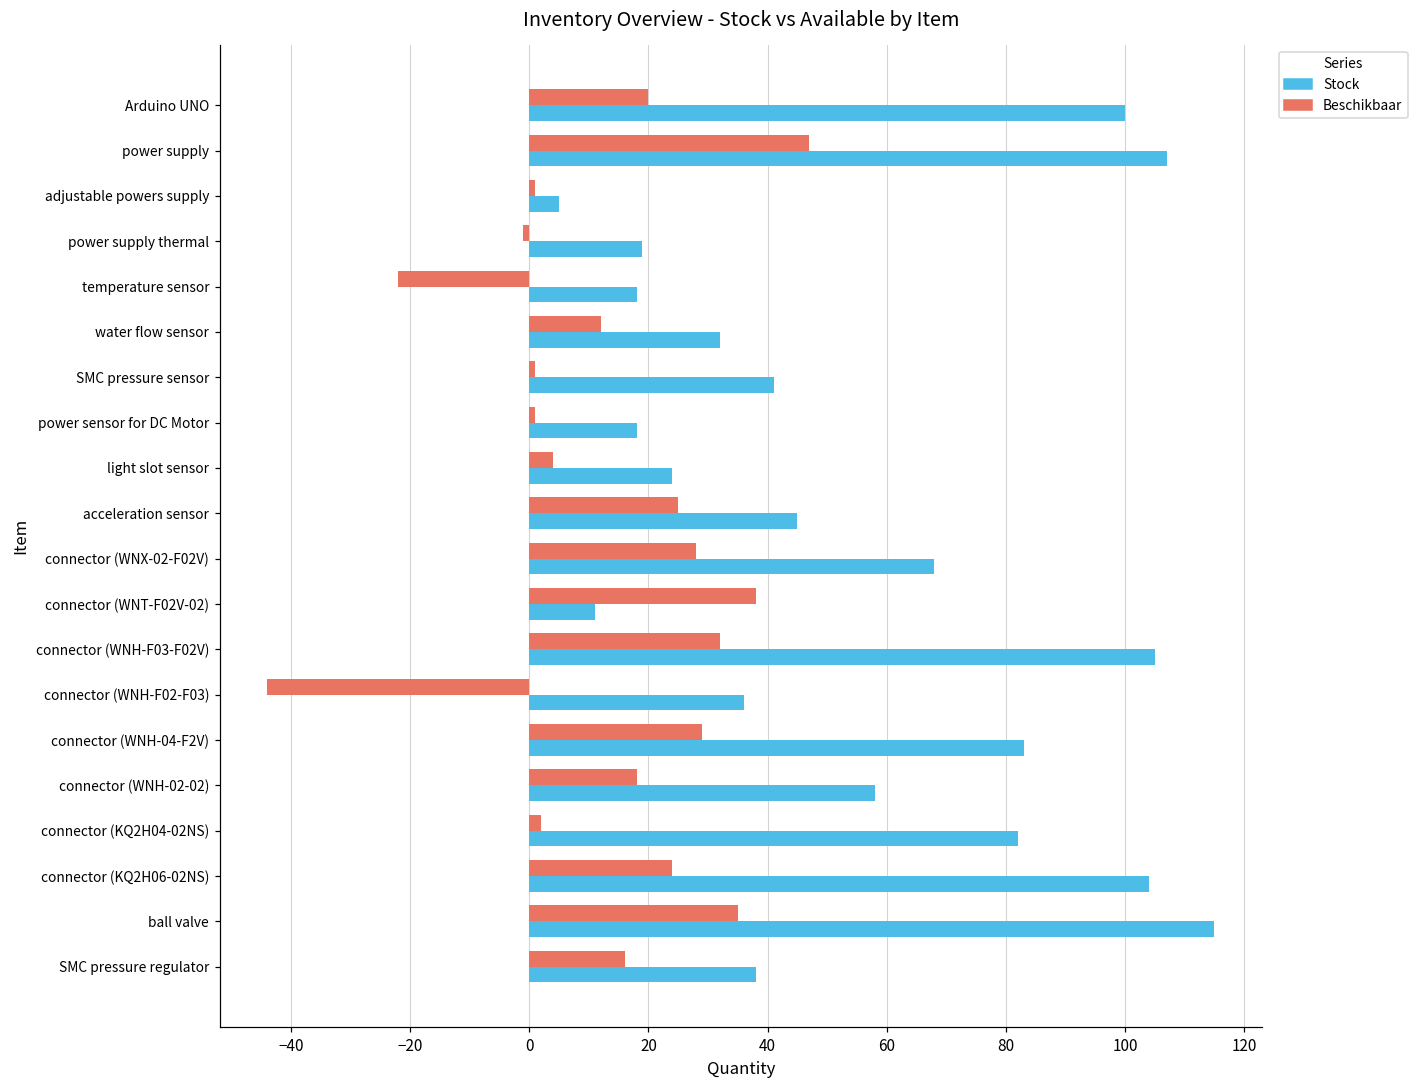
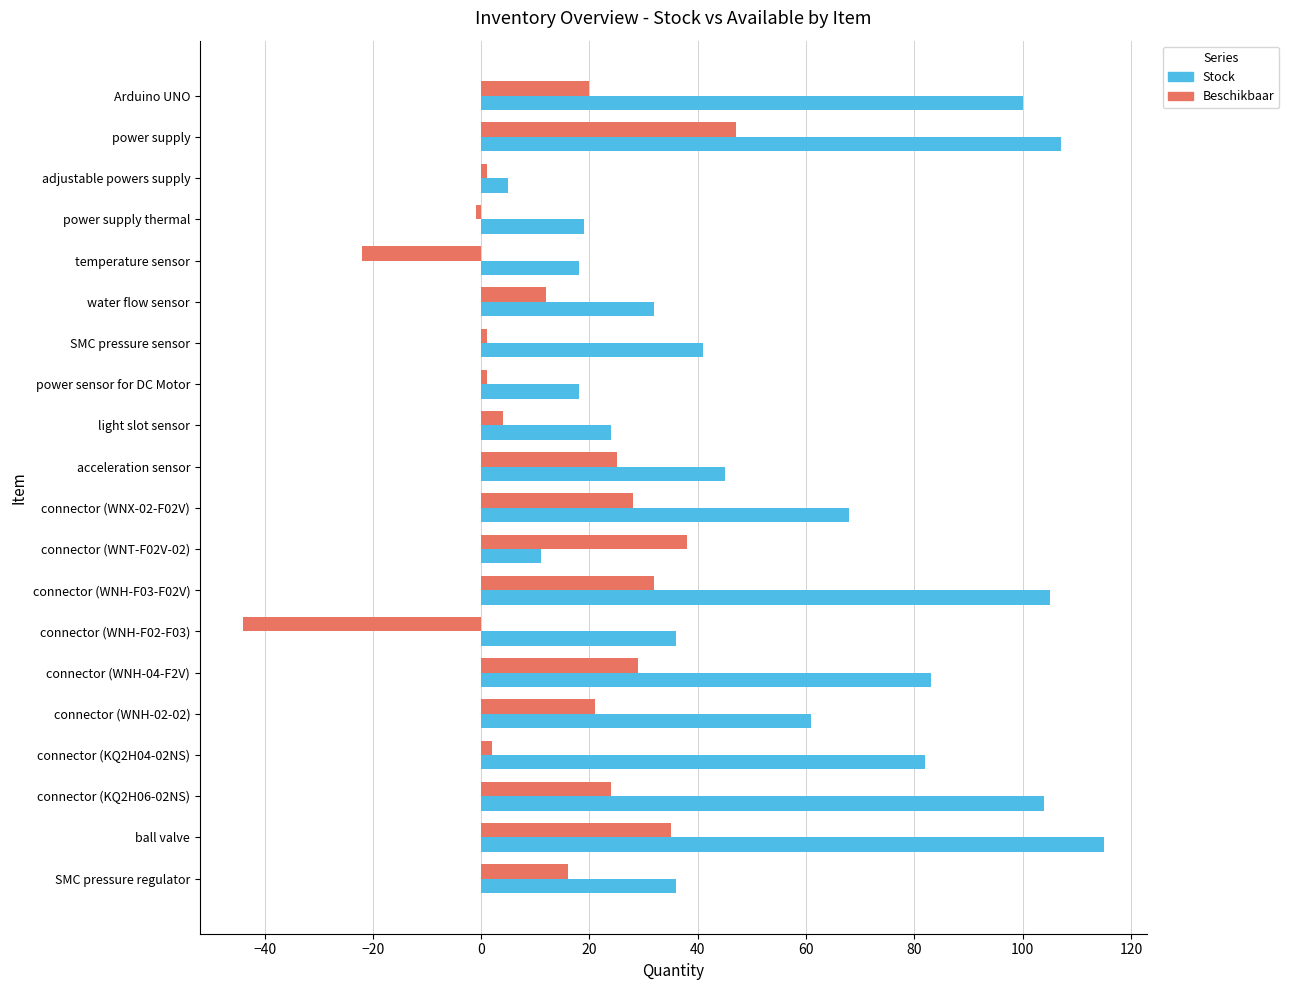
  {
    "Stock": {
      "Arduino UNO": 100,
      "power supply": 107,
      "adjustable powers supply": 5,
      "power supply thermal": 19,
      "temperature sensor": 18,
      "water flow sensor": 32,
      "SMC pressure sensor": 41,
      "power sensor for DC Motor": 18,
      "light slot sensor": 24,
      "acceleration sensor": 45,
      "connector (WNX-02-F02V)": 68,
      "connector (WNT-F02V-02)": 11,
      "connector (WNH-F03-F02V)": 105,
      "connector (WNH-F02-F03)": 36,
      "connector (WNH-04-F2V)": 83,
-     "connector (WNH-02-02)": 58,
+     "connector (WNH-02-02)": 61,
      "connector (KQ2H04-02NS)": 82,
      "connector (KQ2H06-02NS)": 104,
      "ball valve": 115,
-     "SMC pressure regulator": 38
+     "SMC pressure regulator": 36
    },
    "Beschikbaar": {
      "Arduino UNO": 20,
      "power supply": 47,
      "adjustable powers supply": 1,
      "power supply thermal": -1,
      "temperature sensor": -22,
      "water flow sensor": 12,
      "SMC pressure sensor": 1,
      "power sensor for DC Motor": 1,
      "light slot sensor": 4,
      "acceleration sensor": 25,
      "connector (WNX-02-F02V)": 28,
      "connector (WNT-F02V-02)": 38,
      "connector (WNH-F03-F02V)": 32,
      "connector (WNH-F02-F03)": -44,
      "connector (WNH-04-F2V)": 29,
-     "connector (WNH-02-02)": 18,
+     "connector (WNH-02-02)": 21,
      "connector (KQ2H04-02NS)": 2,
      "connector (KQ2H06-02NS)": 24,
      "ball valve": 35,
      "SMC pressure regulator": 16
    }
  }
